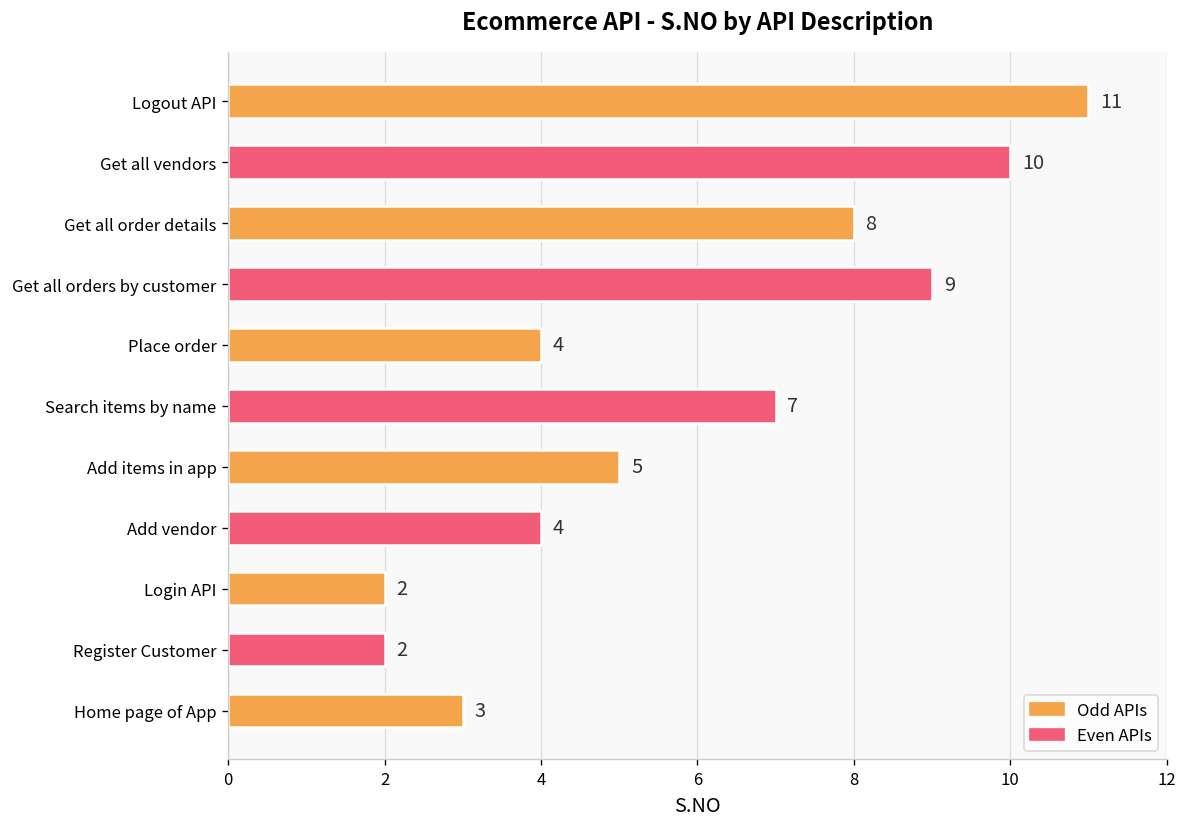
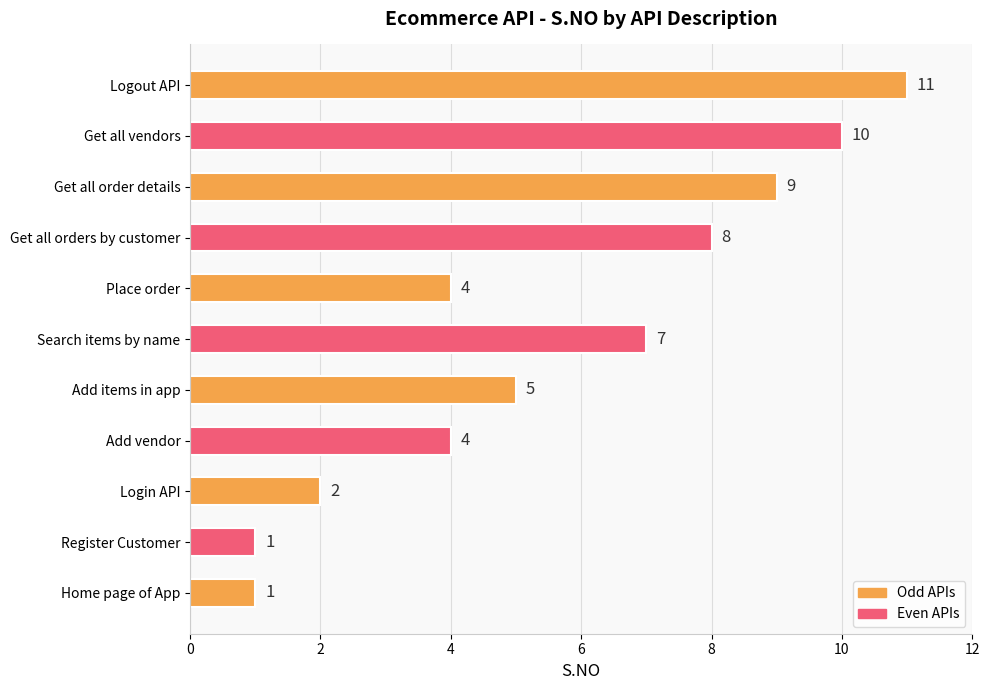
  {
    "Logout API": 11,
    "Get all vendors": 10,
-   "Get all order details": 8,
-   "Get all orders by customer": 9,
+   "Get all order details": 9,
+   "Get all orders by customer": 8,
    "Place order": 4,
    "Search items by name": 7,
    "Add items in app": 5,
    "Add vendor": 4,
    "Login API": 2,
-   "Register Customer": 2,
-   "Home page of App": 3
+   "Register Customer": 1,
+   "Home page of App": 1
  }
